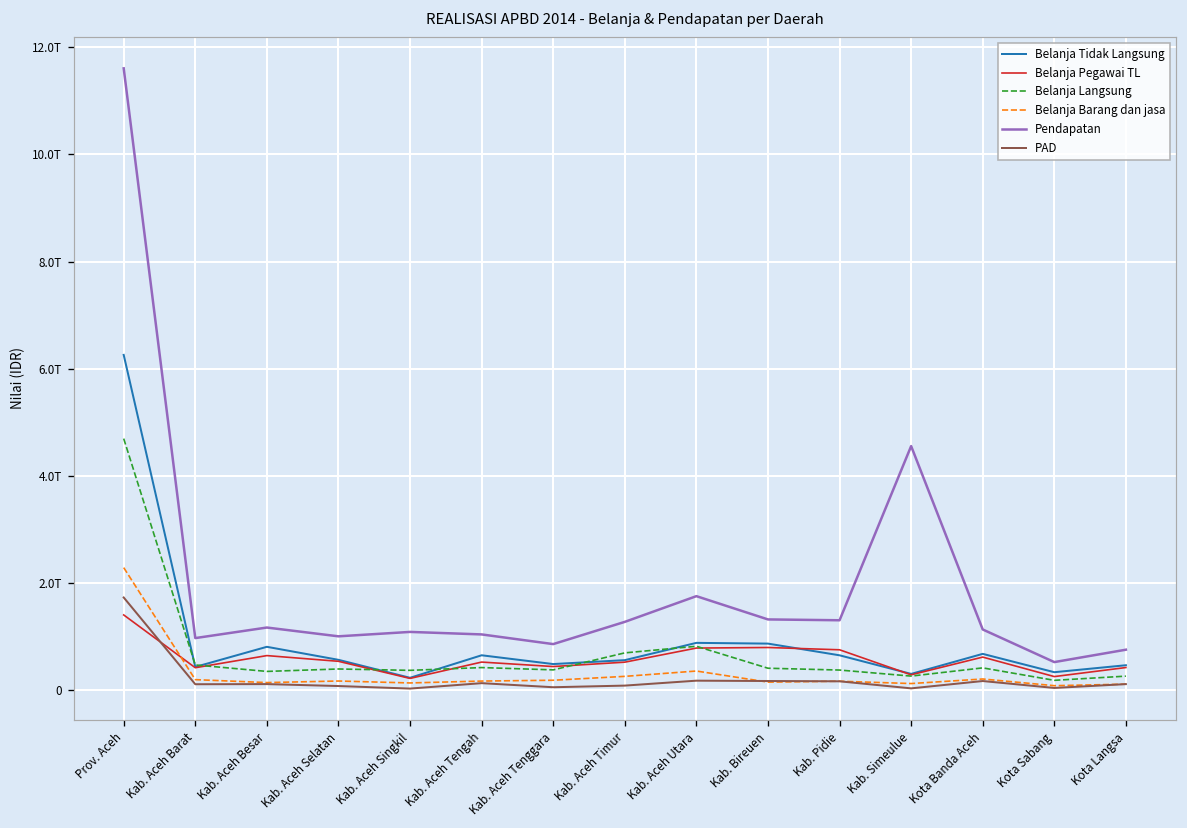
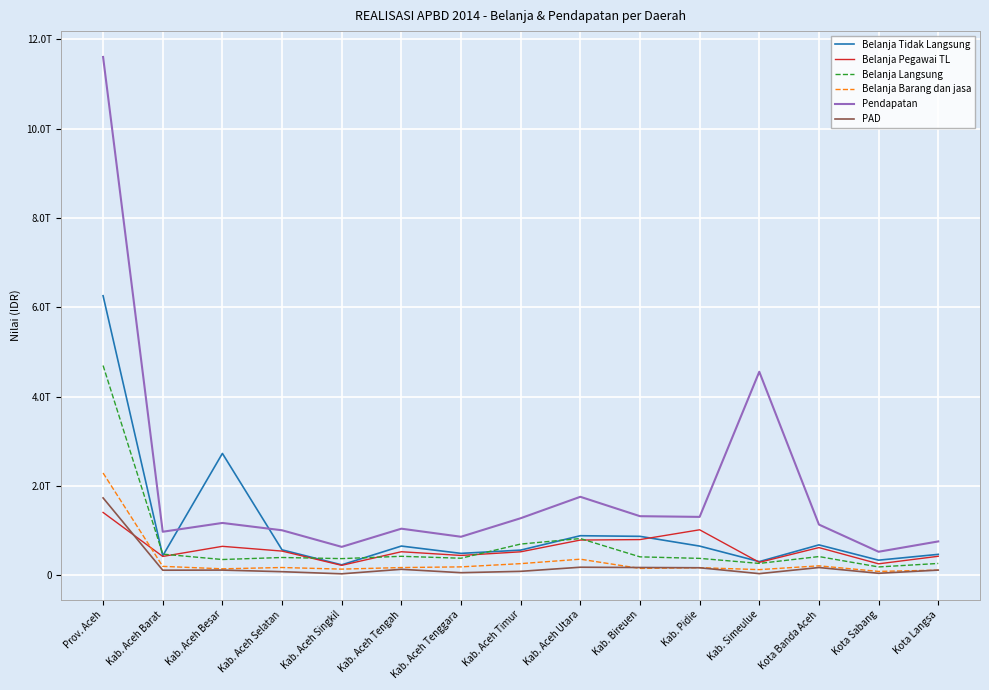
  {
    "Belanja Tidak Langsung": {
      "Prov. Aceh": "6.3T",
-     "Kab. Aceh Besar": "0.8T",
+     "Kab. Aceh Besar": "2.7T",
      "Kab. Aceh Tengah": "0.7T",
      "Kab. Aceh Utara": "0.9T",
      "Kab. Bireuen": "0.9T",
      "Kab. Pidie": "0.7T",
      "Kota Banda Aceh": "0.7T",
      "Kota Sabang": "0.3T"
    },
    "Belanja Pegawai TL": {
      "Prov. Aceh": "1.4T",
      "Kab. Aceh Besar": "0.6T",
      "Kab. Aceh Tengah": "0.5T",
      "Kab. Bireuen": "0.8T",
-     "Kab. Pidie": "0.8T",
+     "Kab. Pidie": "1.0T",
      "Kota Banda Aceh": "0.6T",
      "Kota Sabang": "0.3T"
    },
    "Belanja Langsung": {
      "Prov. Aceh": "4.7T",
      "Kab. Aceh Besar": "0.4T",
      "Kab. Aceh Selatan": "0.4T",
      "Kab. Aceh Singkil": "0.4T",
      "Kab. Aceh Tengah": "0.4T",
      "Kab. Aceh Tenggara": "0.4T",
      "Kab. Aceh Timur": "0.7T",
      "Kab. Bireuen": "0.4T",
      "Kab. Pidie": "0.4T",
      "Kota Banda Aceh": "0.4T",
      "Kota Sabang": "0.2T",
      "Kota Langsa": "0.3T"
    },
    "Belanja Barang dan jasa": {
      "Prov. Aceh": "2.3T",
      "Kab. Aceh Barat": "0.2T",
      "Kab. Aceh Selatan": "0.2T",
      "Kab. Aceh Singkil": "0.1T",
      "Kab. Aceh Tenggara": "0.2T",
      "Kab. Aceh Timur": "0.3T",
      "Kab. Aceh Utara": "0.4T",
      "Kab. Simeulue": "0.1T"
    },
    "Pendapatan": {
      "Prov. Aceh": "11.6T",
      "Kab. Aceh Barat": "1.0T",
      "Kab. Aceh Besar": "1.2T",
      "Kab. Aceh Selatan": "1.0T",
-     "Kab. Aceh Singkil": "1.1T",
+     "Kab. Aceh Singkil": "0.6T",
      "Kab. Aceh Tengah": "1.0T",
      "Kab. Aceh Tenggara": "0.9T",
      "Kab. Aceh Timur": "1.3T",
      "Kab. Aceh Utara": "1.8T",
      "Kab. Bireuen": "1.3T",
      "Kab. Pidie": "1.3T",
      "Kab. Simeulue": "4.6T",
      "Kota Banda Aceh": "1.1T",
      "Kota Sabang": "0.5T",
      "Kota Langsa": "0.8T"
    },
    "PAD": {
      "Prov. Aceh": "1.7T",
      "Kab. Aceh Barat": "0.1T",
      "Kab. Aceh Selatan": "0.1T",
      "Kab. Aceh Singkil": "0.0T",
      "Kab. Aceh Tenggara": "0.1T",
      "Kab. Aceh Timur": "0.1T",
      "Kab. Aceh Utara": "0.2T",
      "Kab. Simeulue": "0.0T"
    }
  }
